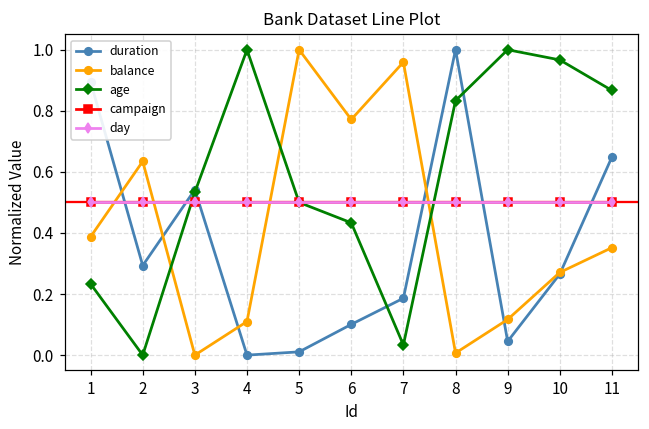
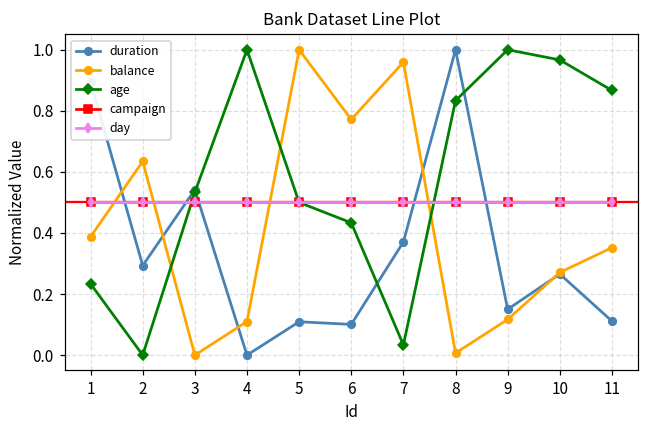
  {
    "duration": {
      "2": 0.29,
      "4": 0.00,
-     "5": 0.01,
+     "5": 0.11,
      "6": 0.10,
-     "7": 0.19,
+     "7": 0.37,
      "8": 1.00,
-     "9": 0.04,
-     "11": 0.65
+     "9": 0.15,
+     "11": 0.11
    },
    "balance": {
      "1": 0.39,
      "2": 0.63,
      "3": 0.00,
      "4": 0.11,
      "5": 1.00,
      "6": 0.77,
      "7": 0.96,
      "8": 0.01,
      "9": 0.12,
      "11": 0.35
    },
    "age": {
      "1": 0.23,
      "2": 0.00,
      "4": 1.00,
      "6": 0.43,
      "7": 0.03,
      "8": 0.83,
      "9": 1.00,
      "10": 0.97,
      "11": 0.87
    },
    "day": {
      "1": 0.50,
      "2": 0.50,
      "3": 0.50,
      "4": 0.50,
      "6": 0.50,
      "7": 0.50,
      "8": 0.50,
      "9": 0.50,
      "10": 0.50,
      "11": 0.50
    }
  }
